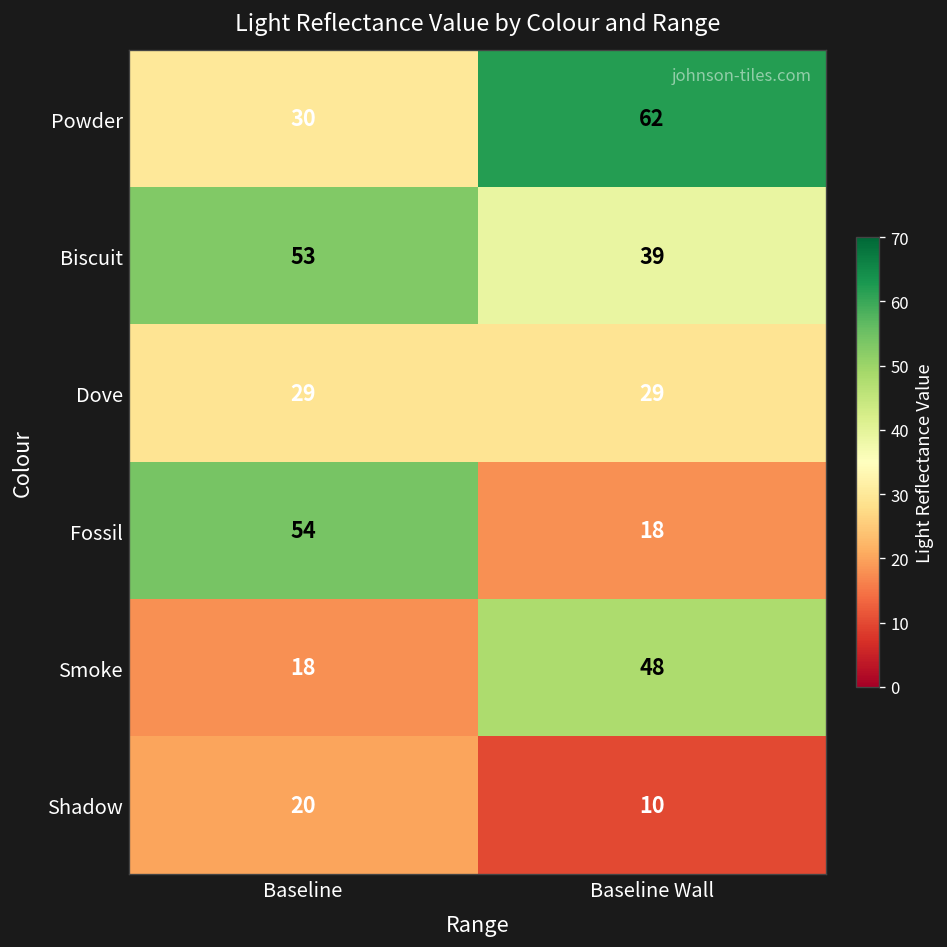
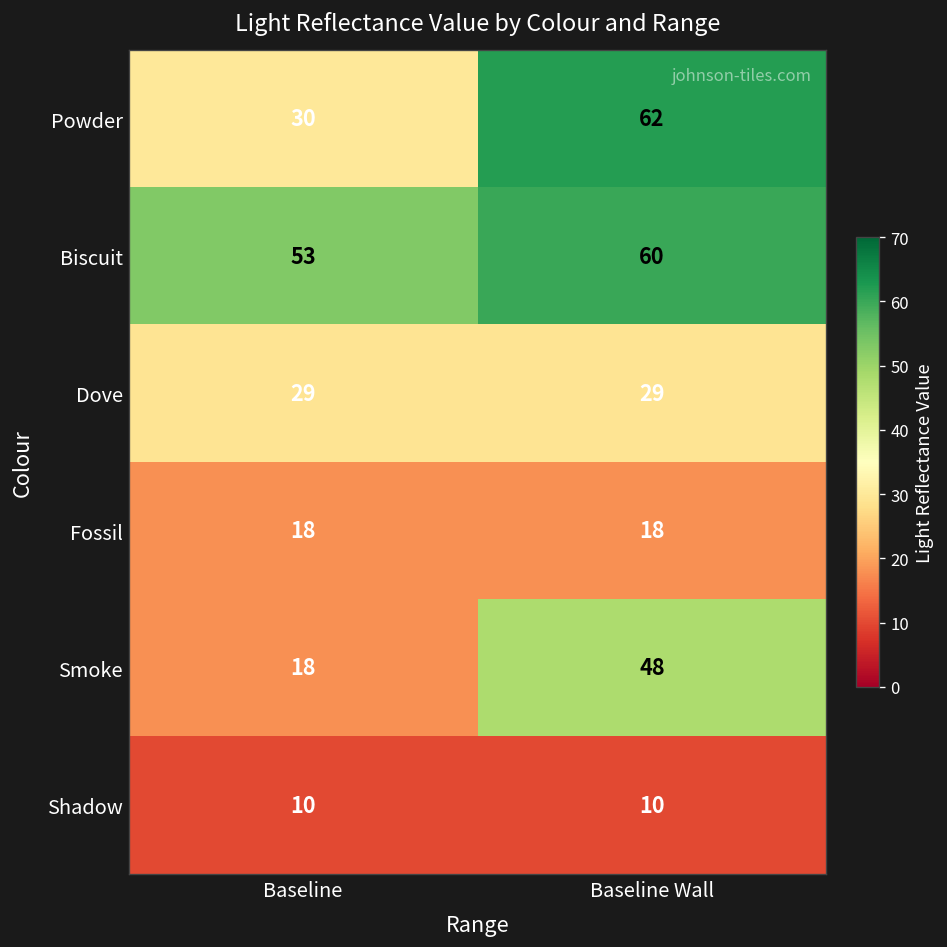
  {
    "Powder": {
      "Baseline": 30
    },
    "Biscuit": {
      "Baseline": 53,
-     "Baseline Wall": 39
+     "Baseline Wall": 60
    },
    "Dove": {
      "Baseline": 29,
      "Baseline Wall": 29
    },
    "Fossil": {
-     "Baseline": 54,
+     "Baseline": 18,
      "Baseline Wall": 18
    },
    "Smoke": {
      "Baseline": 18,
      "Baseline Wall": 48
    },
    "Shadow": {
-     "Baseline": 20,
+     "Baseline": 10,
      "Baseline Wall": 10
    }
  }
